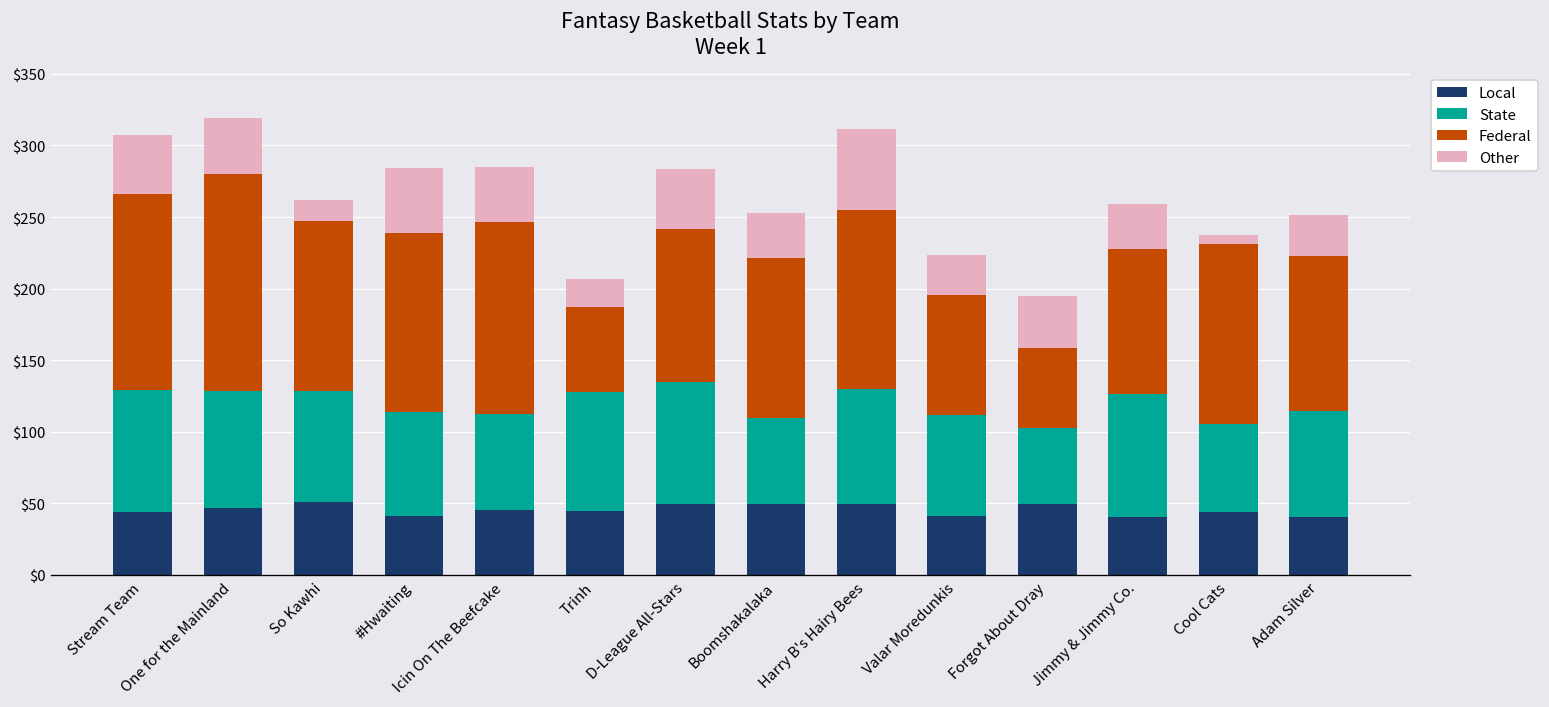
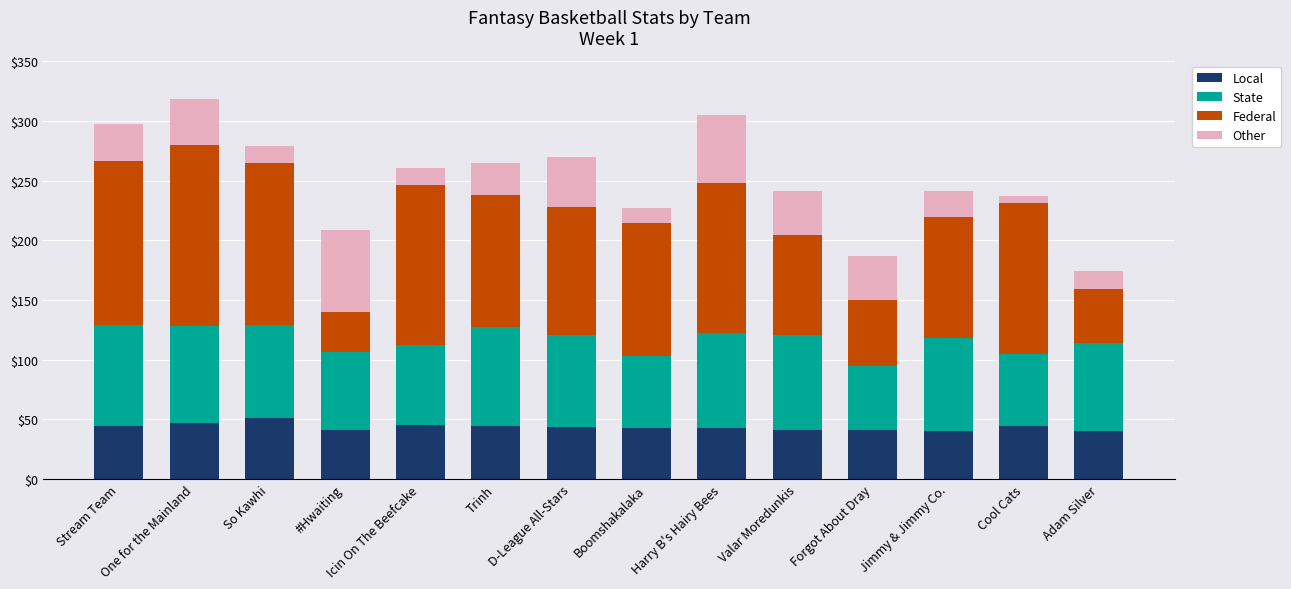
  {
    "Local": {
      "Stream Team": "$44",
      "One for the Mainland": "$47",
      "So Kawhi": "$51",
      "#Hwaiting": "$41",
      "Icin On The Beefcake": "$45",
      "Trinh": "$44",
-     "D-League All-Stars": "$50",
-     "Boomshakalaka": "$50",
-     "Harry B's Hairy Bees": "$50",
+     "D-League All-Stars": "$43",
+     "Boomshakalaka": "$43",
+     "Harry B's Hairy Bees": "$43",
      "Valar Moredunkis": "$41",
-     "Forgot About Dray": "$49",
+     "Forgot About Dray": "$41",
      "Jimmy & Jimmy Co.": "$41",
      "Cool Cats": "$44",
      "Adam Silver": "$40"
    },
    "State": {
      "Stream Team": "$85",
      "One for the Mainland": "$81",
      "So Kawhi": "$78",
-     "#Hwaiting": "$73",
+     "#Hwaiting": "$65",
      "Icin On The Beefcake": "$67",
      "Trinh": "$83",
-     "D-League All-Stars": "$85",
+     "D-League All-Stars": "$78",
      "Boomshakalaka": "$60",
      "Harry B's Hairy Bees": "$80",
-     "Valar Moredunkis": "$71",
+     "Valar Moredunkis": "$79",
      "Forgot About Dray": "$54",
-     "Jimmy & Jimmy Co.": "$86",
+     "Jimmy & Jimmy Co.": "$78",
      "Cool Cats": "$61",
      "Adam Silver": "$74"
    },
    "Federal": {
      "Stream Team": "$137",
      "One for the Mainland": "$152",
-     "So Kawhi": "$118",
-     "#Hwaiting": "$125",
+     "So Kawhi": "$136",
+     "#Hwaiting": "$33",
      "Icin On The Beefcake": "$134",
-     "Trinh": "$60",
+     "Trinh": "$111",
      "D-League All-Stars": "$107",
      "Boomshakalaka": "$112",
      "Harry B's Hairy Bees": "$125",
      "Valar Moredunkis": "$84",
      "Forgot About Dray": "$55",
      "Jimmy & Jimmy Co.": "$101",
      "Cool Cats": "$126",
-     "Adam Silver": "$108"
+     "Adam Silver": "$45"
    },
    "Other": {
-     "Stream Team": "$41",
+     "Stream Team": "$32",
      "One for the Mainland": "$39",
      "So Kawhi": "$15",
-     "#Hwaiting": "$45",
-     "Icin On The Beefcake": "$38",
-     "Trinh": "$20",
+     "#Hwaiting": "$69",
+     "Icin On The Beefcake": "$14",
+     "Trinh": "$27",
      "D-League All-Stars": "$42",
-     "Boomshakalaka": "$32",
+     "Boomshakalaka": "$12",
      "Harry B's Hairy Bees": "$57",
-     "Valar Moredunkis": "$28",
+     "Valar Moredunkis": "$37",
      "Forgot About Dray": "$37",
-     "Jimmy & Jimmy Co.": "$31",
+     "Jimmy & Jimmy Co.": "$22",
      "Cool Cats": "$6",
-     "Adam Silver": "$29"
+     "Adam Silver": "$15"
    }
  }
